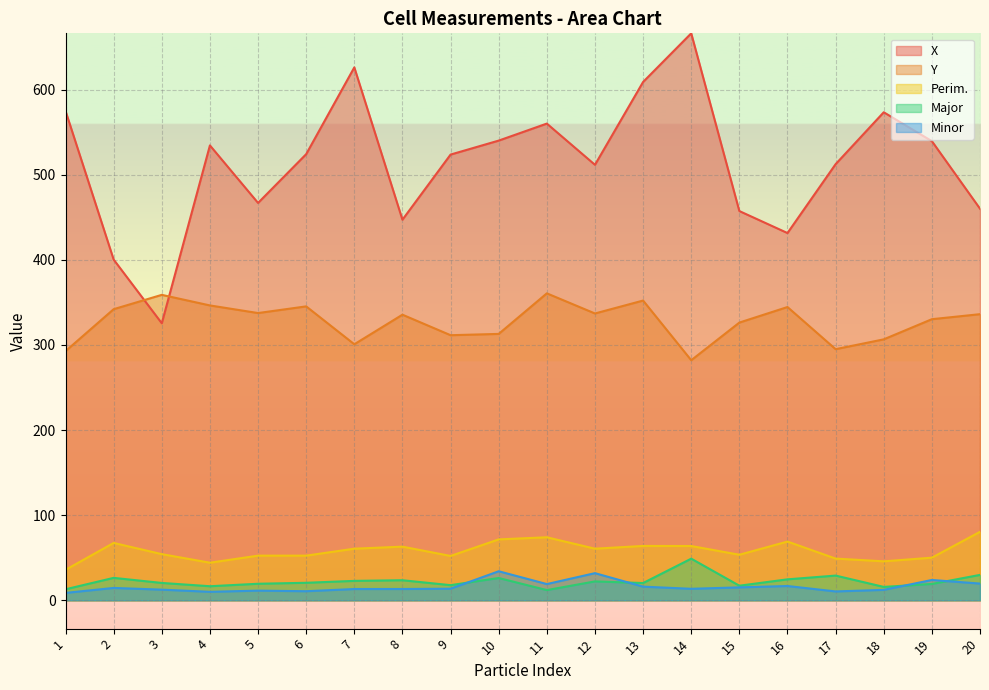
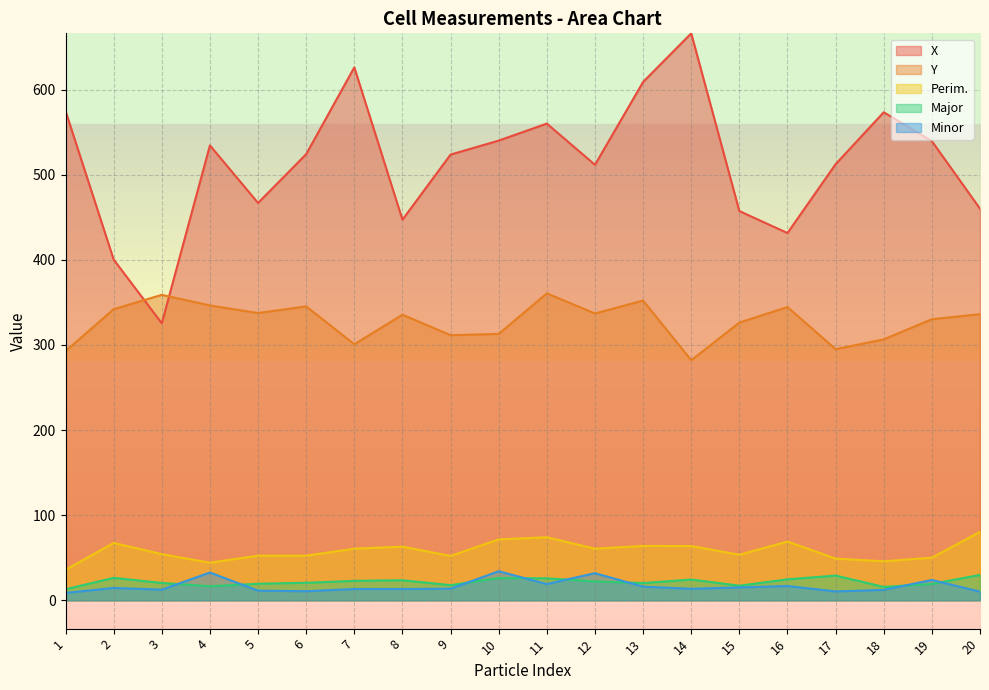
  {
    "Major": {
      "1": 10,
      "2": 30,
      "3": 20,
      "4": 20,
      "5": 20,
      "6": 20,
      "7": 20,
      "8": 20,
      "9": 20,
      "10": 30,
-     "11": 10,
+     "11": 30,
      "12": 20,
      "13": 20,
-     "14": 50,
+     "14": 20,
      "16": 20,
      "17": 30,
      "18": 20,
      "19": 20,
      "20": 30
    },
    "Minor": {
      "1": 10,
      "2": 10,
      "3": 10,
-     "4": 10,
+     "4": 30,
      "5": 10,
      "6": 10,
      "7": 10,
      "8": 10,
      "9": 10,
      "10": 30,
      "11": 20,
      "12": 30,
      "13": 20,
      "14": 10,
      "16": 20,
      "17": 10,
      "18": 10,
      "19": 20,
-     "20": 20
+     "20": 10
    }
  }
